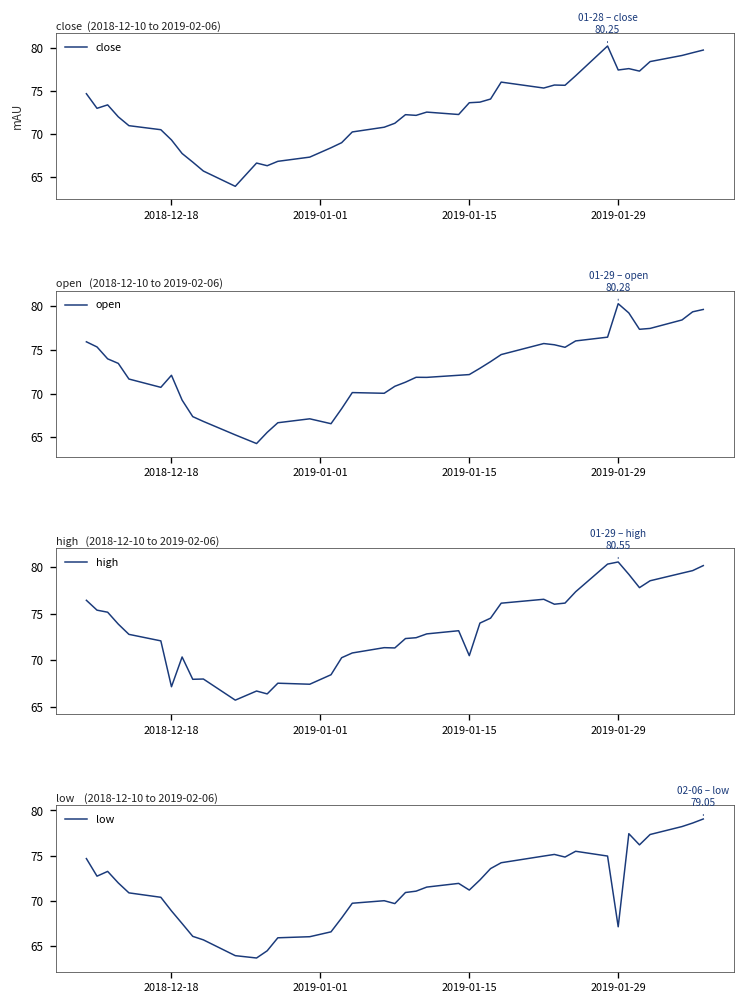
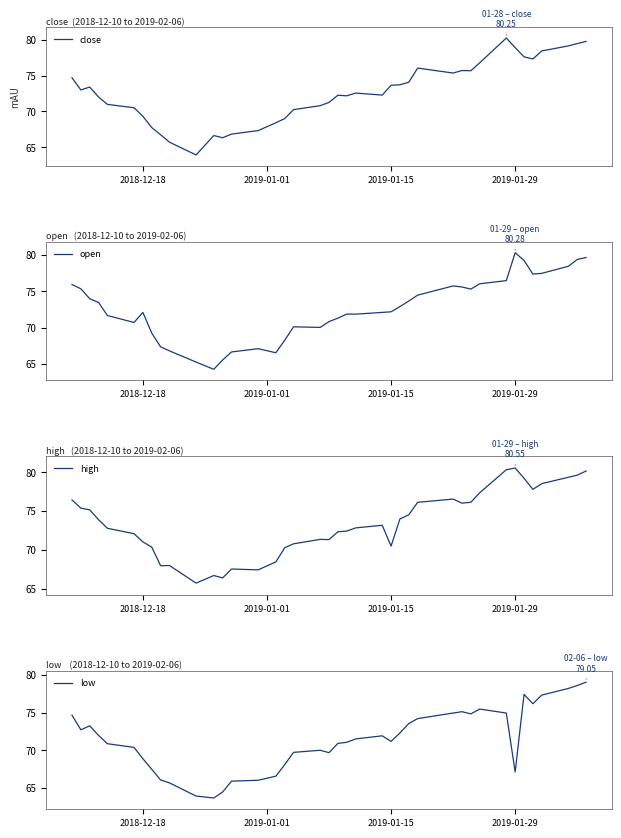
  {
    "close (2018-12-10 to 2019-02-06)": {
      "2018-12-18": 69,
      "2019-01-15": 74,
-     "2019-01-29": 77
+     "2019-01-29": 79
    },
    "open (2018-12-10 to 2019-02-06)": {
      "2019-01-29": 80.28
    },
    "high (2018-12-10 to 2019-02-06)": {
-     "2018-12-18": 67,
+     "2018-12-18": 71,
      "2019-01-15": 70
    },
    "low (2018-12-10 to 2019-02-06)": {
      "2018-12-18": 69,
      "2019-01-15": 71,
      "2019-01-29": 67
    }
  }
